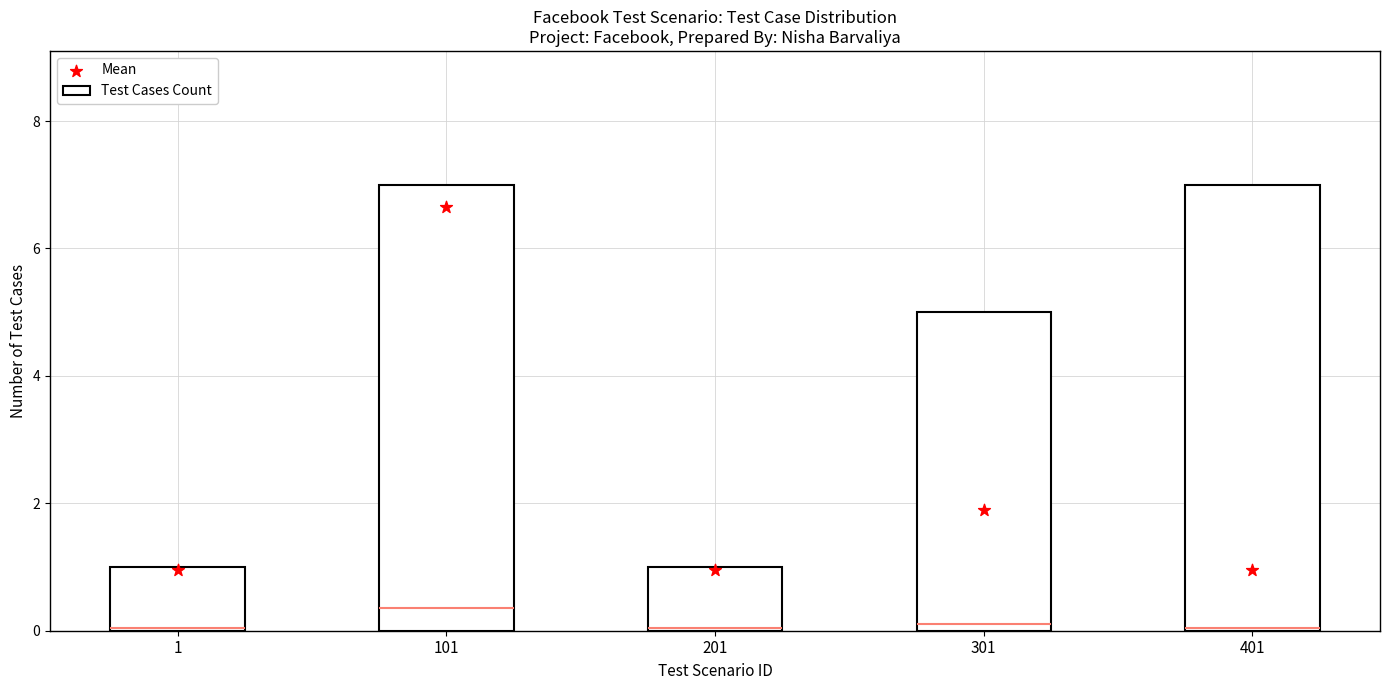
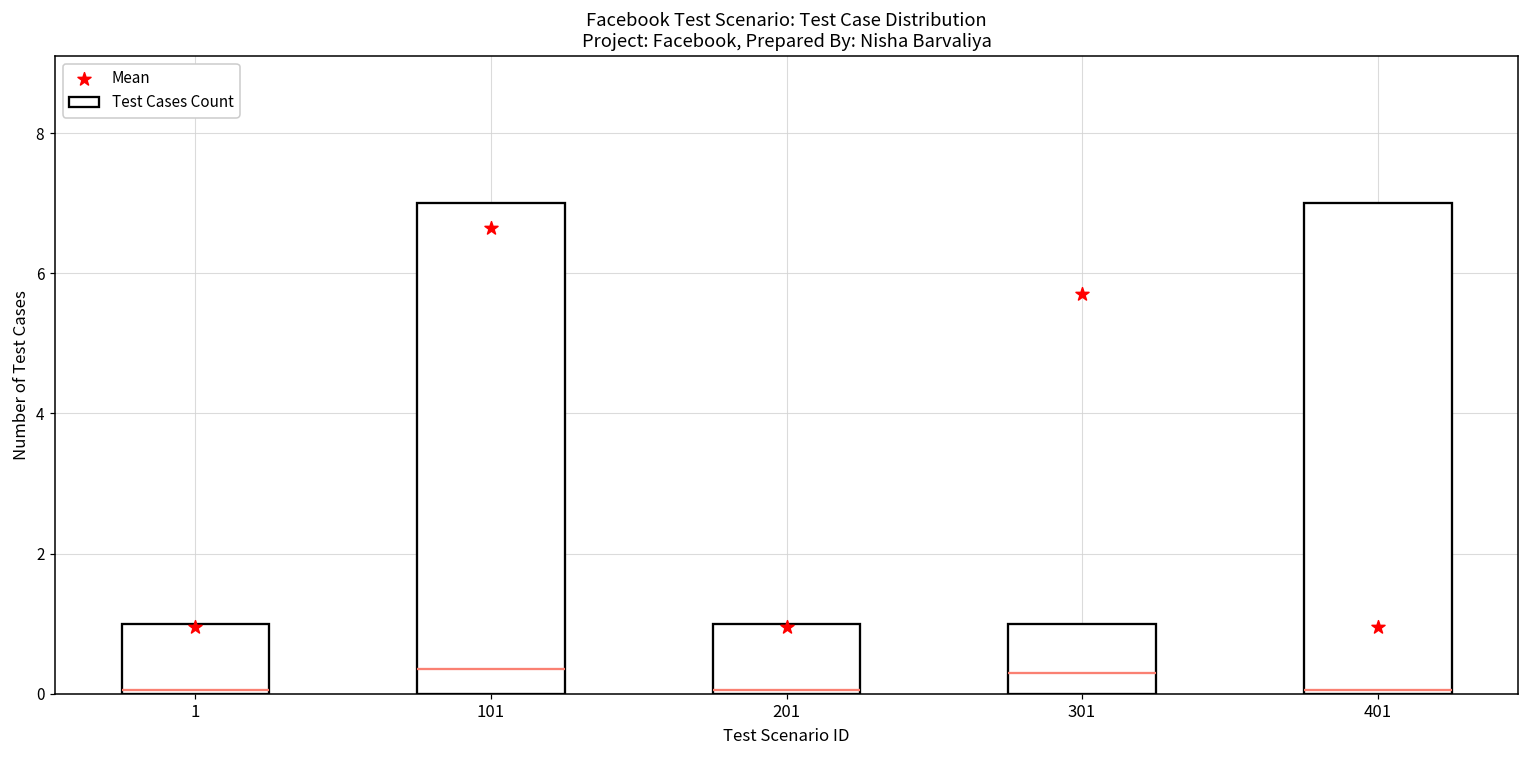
  {
    "Test Cases Count": {
      "1": 1,
      "101": 7,
      "201": 1,
-     "301": 5,
+     "301": 1,
      "401": 7
    },
    "Mean": {
-     "301": 1.9
+     "301": 5.7
    }
  }
